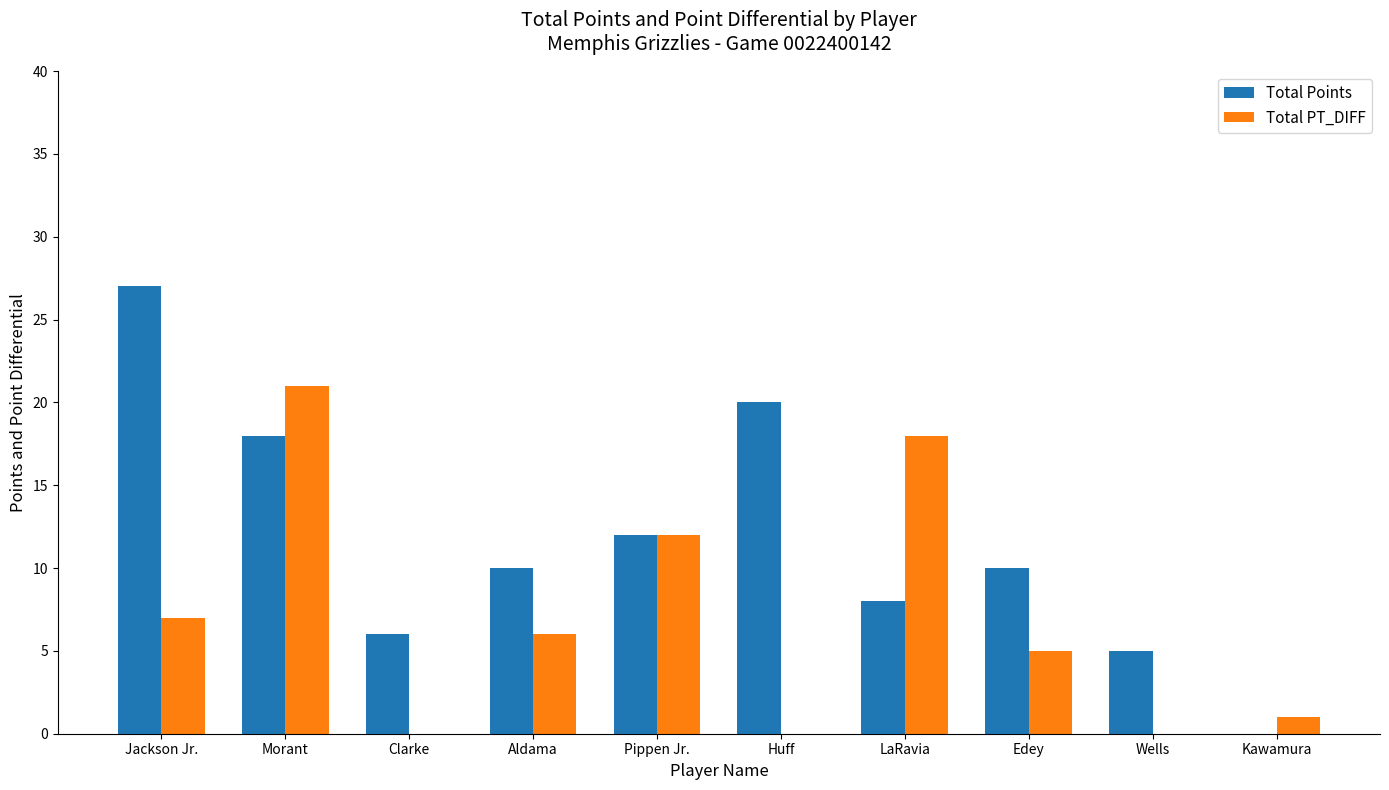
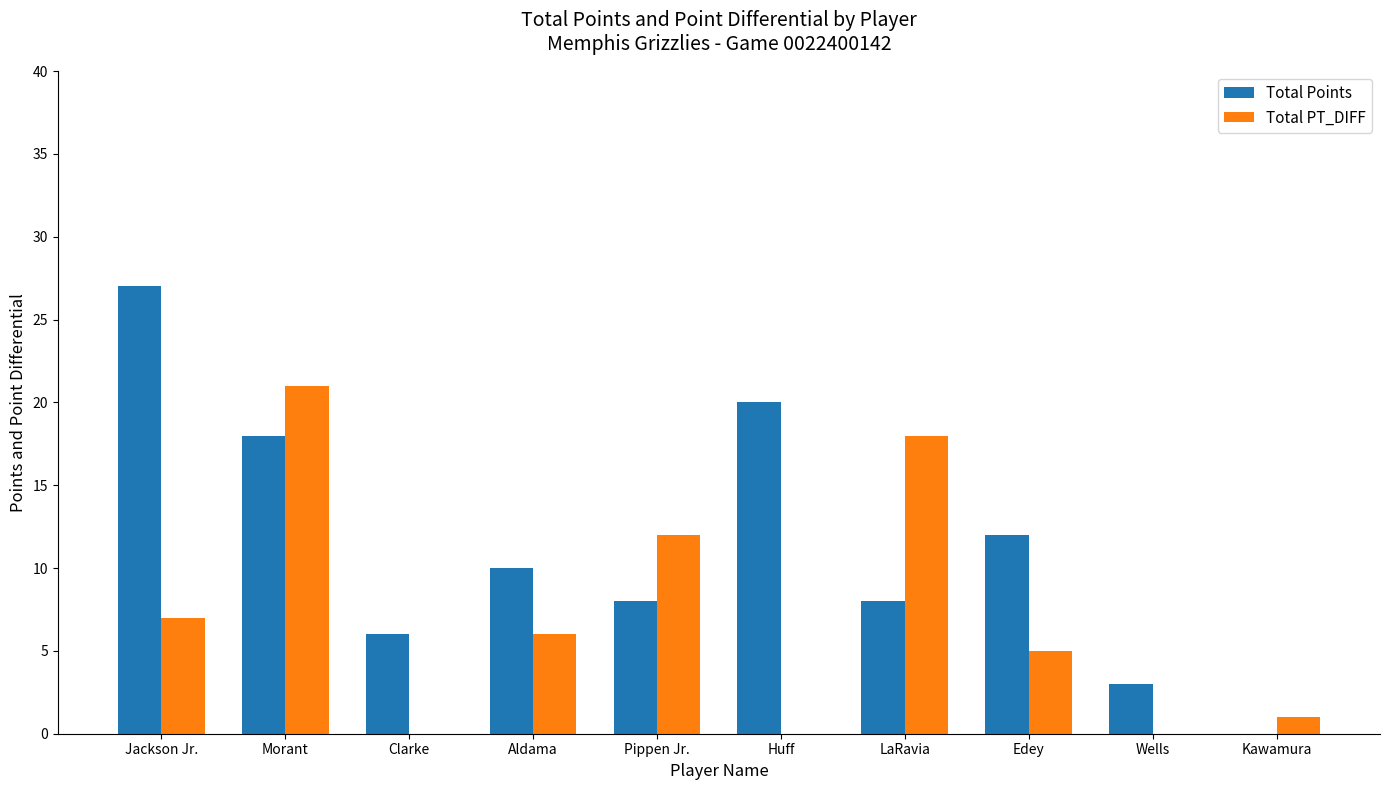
  {
    "Total Points": {
      "Jackson Jr.": 27,
      "Morant": 18,
      "Clarke": 6,
      "Aldama": 10,
-     "Pippen Jr.": 12,
+     "Pippen Jr.": 8,
      "Huff": 20,
      "LaRavia": 8,
-     "Edey": 10,
-     "Wells": 5,
+     "Edey": 12,
+     "Wells": 3,
      "Kawamura": 0
    },
    "Total PT_DIFF": {
      "Jackson Jr.": 7,
      "Morant": 21,
      "Aldama": 6,
      "Pippen Jr.": 12,
      "Huff": 0,
      "LaRavia": 18,
      "Edey": 5,
      "Wells": 0,
      "Kawamura": 1
    }
  }
